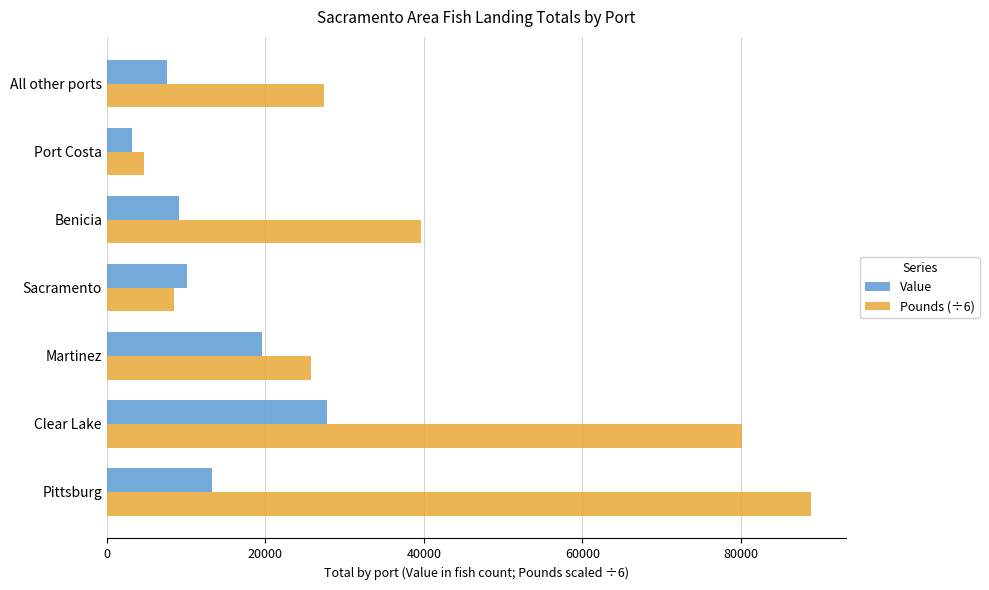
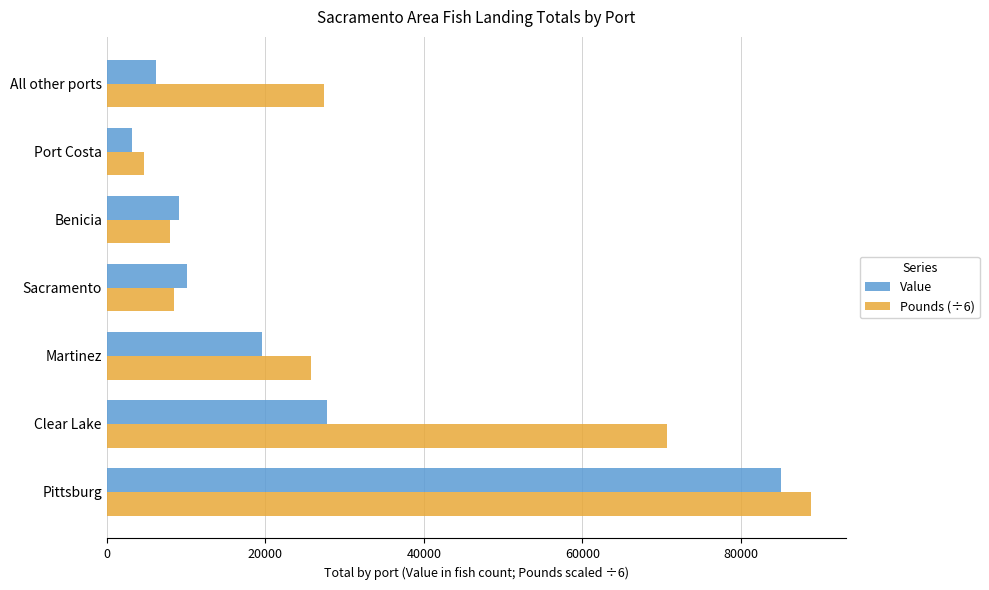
  {
    "Value": {
-     "All other ports": 8000,
+     "All other ports": 6000,
      "Port Costa": 3000,
      "Benicia": 9000,
      "Sacramento": 10000,
      "Martinez": 20000,
      "Clear Lake": 28000,
-     "Pittsburg": 13000
+     "Pittsburg": 85000
    },
    "Pounds (÷6)": {
      "All other ports": 27000,
      "Port Costa": 5000,
-     "Benicia": 40000,
+     "Benicia": 8000,
      "Sacramento": 8000,
      "Martinez": 26000,
-     "Clear Lake": 80000,
+     "Clear Lake": 71000,
      "Pittsburg": 89000
    }
  }
